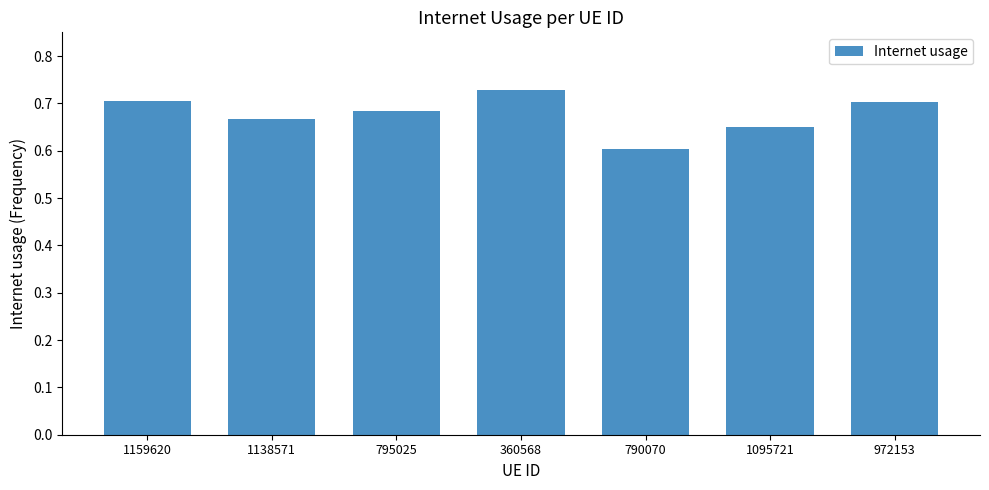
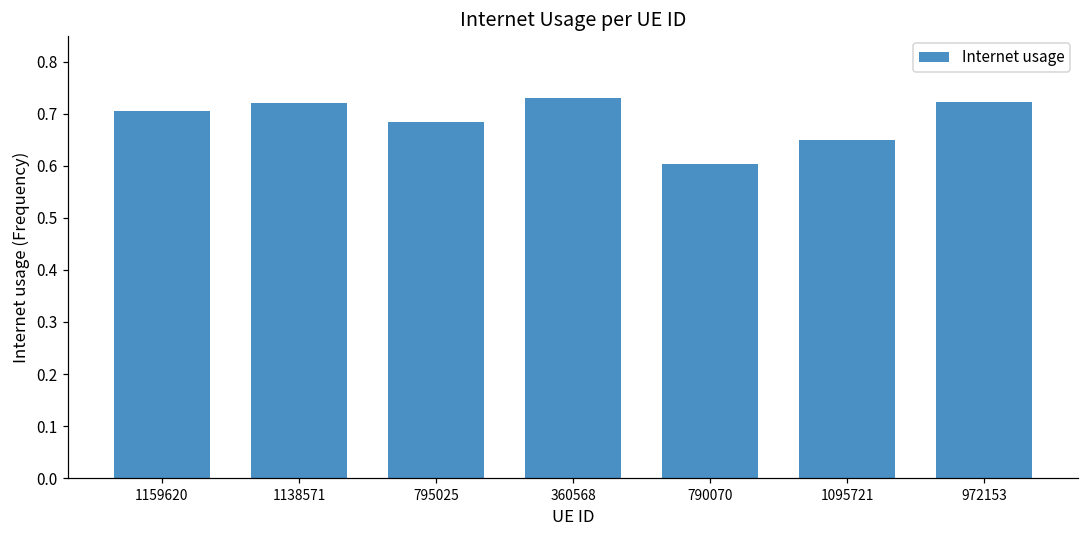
  {
    "1159620": 0.71,
-   "1138571": 0.67,
+   "1138571": 0.72,
    "795025": 0.68,
    "360568": 0.73,
    "790070": 0.60,
    "1095721": 0.65,
-   "972153": 0.70
+   "972153": 0.72
  }
